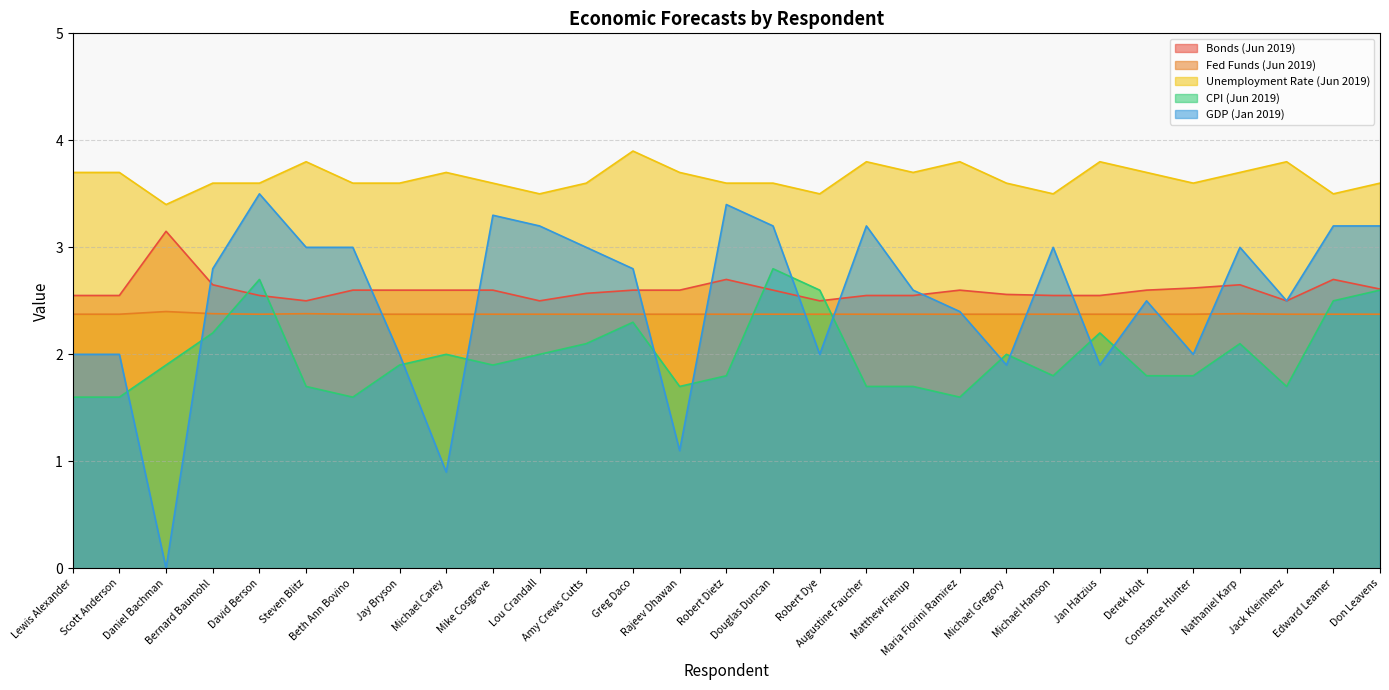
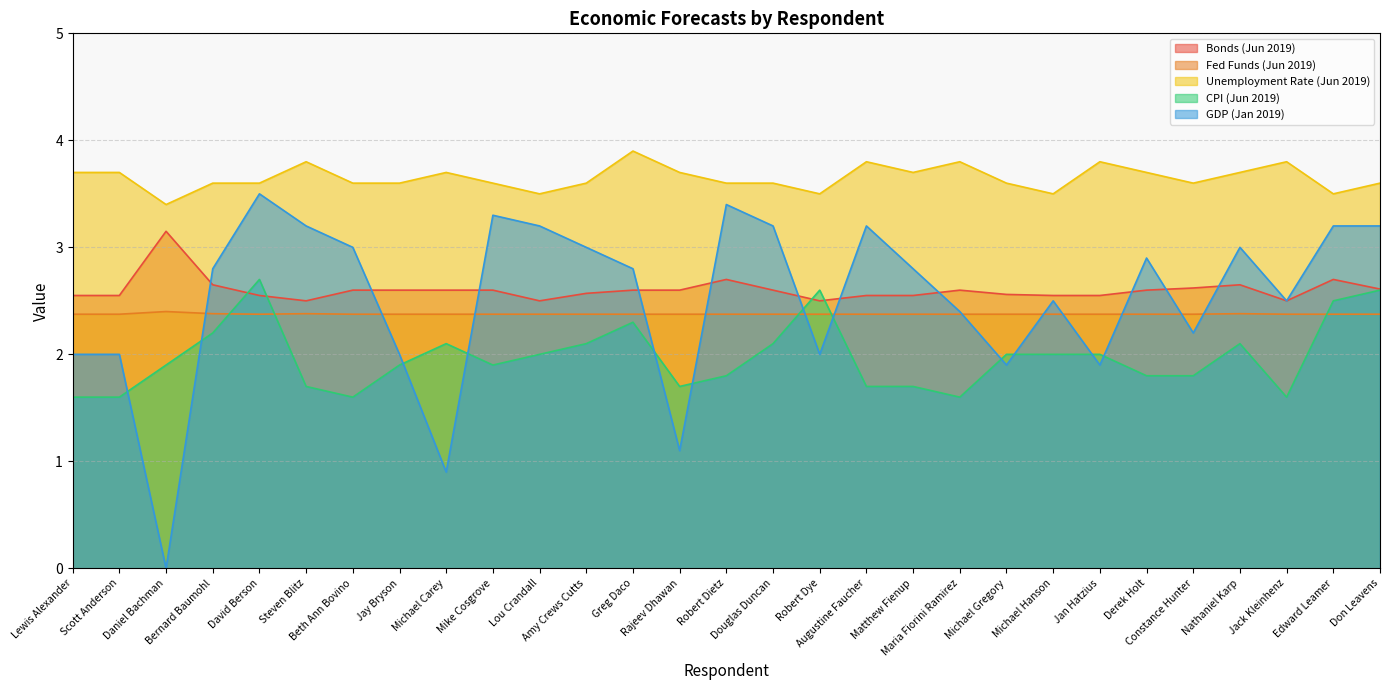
  {
    "CPI (Jun 2019)": {
      "Lewis Alexander": 1.6,
      "Scott Anderson": 1.6,
      "Daniel Bachman": 1.9,
      "Bernard Baumohl": 2.2,
      "David Berson": 2.7,
      "Steven Blitz": 1.7,
      "Beth Ann Bovino": 1.6,
      "Jay Bryson": 1.9,
-     "Michael Carey": 2.0,
+     "Michael Carey": 2.1,
      "Mike Cosgrove": 1.9,
      "Lou Crandall": 2.0,
      "Amy Crews Cutts": 2.1,
      "Greg Daco": 2.3,
      "Rajeev Dhawan": 1.7,
      "Robert Dietz": 1.8,
-     "Douglas Duncan": 2.8,
+     "Douglas Duncan": 2.1,
      "Robert Dye": 2.6,
      "Augustine Faucher": 1.7,
      "Matthew Fienup": 1.7,
      "Maria Fiorini Ramirez": 1.6,
      "Michael Gregory": 2.0,
-     "Michael Hanson": 1.8,
-     "Jan Hatzius": 2.2,
+     "Michael Hanson": 2.0,
+     "Jan Hatzius": 2.0,
      "Derek Holt": 1.8,
      "Constance Hunter": 1.8,
      "Nathaniel Karp": 2.1,
-     "Jack Kleinhenz": 1.7,
+     "Jack Kleinhenz": 1.6,
      "Edward Leamer": 2.5
    },
    "GDP (Jan 2019)": {
      "Lewis Alexander": 2.0,
      "Scott Anderson": 2.0,
      "Daniel Bachman": 0.0,
      "Bernard Baumohl": 2.8,
      "David Berson": 3.5,
-     "Steven Blitz": 3.0,
+     "Steven Blitz": 3.2,
      "Beth Ann Bovino": 3.0,
      "Jay Bryson": 2.0,
      "Michael Carey": 0.9,
      "Mike Cosgrove": 3.3,
      "Lou Crandall": 3.2,
      "Amy Crews Cutts": 3.0,
      "Greg Daco": 2.8,
      "Rajeev Dhawan": 1.1,
      "Robert Dietz": 3.4,
      "Douglas Duncan": 3.2,
      "Robert Dye": 2.0,
      "Augustine Faucher": 3.2,
-     "Matthew Fienup": 2.6,
+     "Matthew Fienup": 2.8,
      "Maria Fiorini Ramirez": 2.4,
      "Michael Gregory": 1.9,
-     "Michael Hanson": 3.0,
+     "Michael Hanson": 2.5,
      "Jan Hatzius": 1.9,
-     "Derek Holt": 2.5,
-     "Constance Hunter": 2.0,
+     "Derek Holt": 2.9,
+     "Constance Hunter": 2.2,
      "Nathaniel Karp": 3.0,
      "Edward Leamer": 3.2,
      "Don Leavens": 3.2
    }
  }
